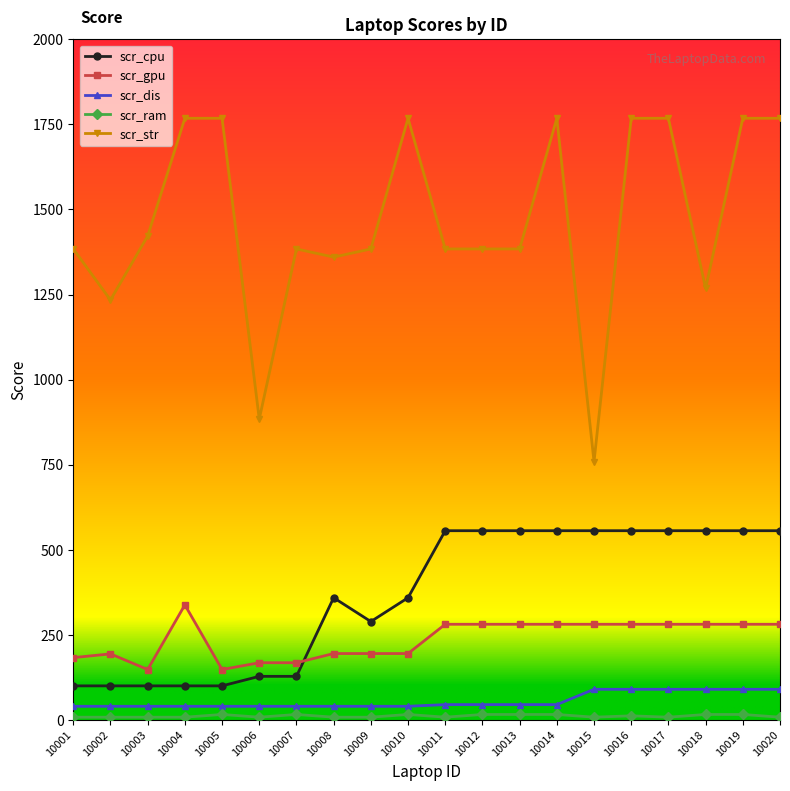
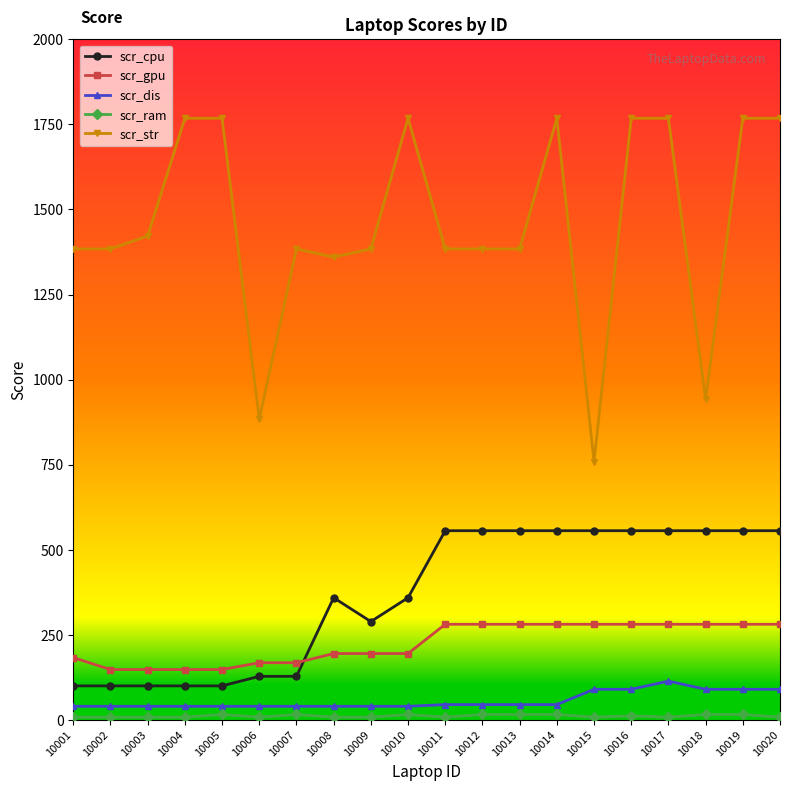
  {
    "scr_cpu": {
      "10001": 100,
      "10002": 100,
      "10003": 100,
      "10004": 100,
      "10005": 100,
      "10006": 130,
      "10007": 130,
      "10008": 360,
      "10009": 290,
      "10010": 360,
      "10011": 560,
      "10012": 560,
      "10013": 560,
      "10014": 560,
      "10015": 560,
      "10016": 560,
      "10017": 560,
      "10018": 560,
      "10019": 560,
      "10020": 560
    },
    "scr_gpu": {
      "10001": 180,
-     "10002": 190,
+     "10002": 150,
      "10003": 150,
-     "10004": 340,
+     "10004": 150,
      "10005": 150,
      "10006": 170,
      "10007": 170,
      "10008": 200,
      "10009": 200,
      "10010": 200,
      "10011": 280,
      "10012": 280,
      "10013": 280,
      "10014": 280,
      "10015": 280,
      "10016": 280,
      "10017": 280,
      "10018": 280,
      "10019": 280,
      "10020": 280
    },
    "scr_dis": {
      "10001": 40,
      "10002": 40,
      "10003": 40,
      "10004": 40,
      "10005": 40,
      "10006": 40,
      "10007": 40,
      "10008": 40,
      "10009": 40,
      "10010": 40,
      "10011": 50,
      "10012": 50,
      "10013": 50,
      "10014": 50,
      "10015": 90,
      "10016": 90,
-     "10017": 90,
+     "10017": 110,
      "10018": 90,
      "10019": 90,
      "10020": 90
    },
    "scr_ram": {
      "10001": 10,
      "10002": 10,
      "10003": 10,
      "10004": 10,
      "10005": 20,
      "10006": 10,
      "10007": 20,
      "10008": 10,
      "10009": 10,
      "10010": 20,
      "10011": 10,
      "10012": 20,
      "10013": 20,
      "10014": 20,
      "10015": 10,
      "10016": 10,
      "10017": 10,
      "10018": 20,
      "10019": 20,
      "10020": 10
    },
    "scr_str": {
      "10001": 1380,
-     "10002": 1230,
+     "10002": 1380,
      "10003": 1420,
      "10004": 1770,
      "10005": 1770,
      "10006": 880,
      "10007": 1380,
      "10008": 1360,
      "10009": 1380,
      "10010": 1770,
      "10011": 1380,
      "10012": 1380,
      "10013": 1380,
      "10014": 1770,
      "10015": 760,
      "10016": 1770,
      "10017": 1770,
-     "10018": 1270,
+     "10018": 940,
      "10019": 1770,
      "10020": 1770
    }
  }
